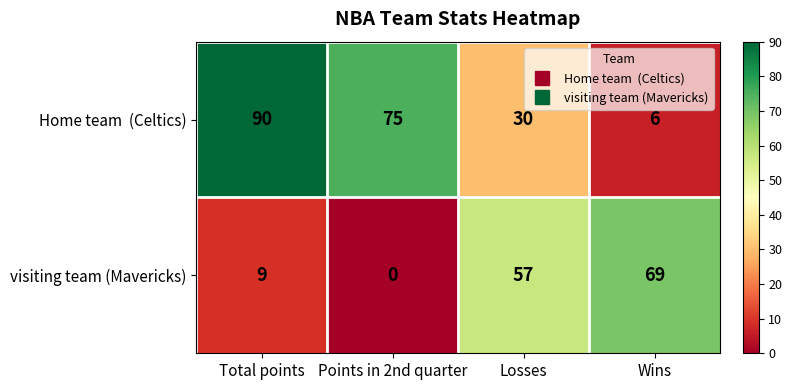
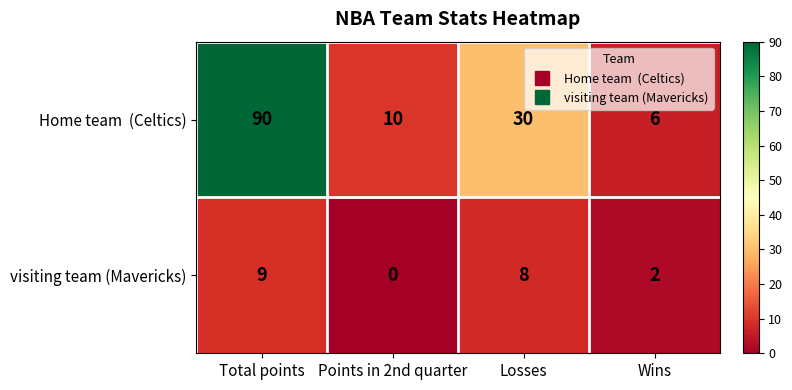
  {
    "Home team (Celtics)": {
      "Total points": 90,
-     "Points in 2nd quarter": 75,
+     "Points in 2nd quarter": 10,
      "Losses": 30,
      "Wins": 6
    },
    "visiting team (Mavericks)": {
      "Total points": 9,
      "Points in 2nd quarter": 0,
-     "Losses": 57,
-     "Wins": 69
+     "Losses": 8,
+     "Wins": 2
    }
  }
